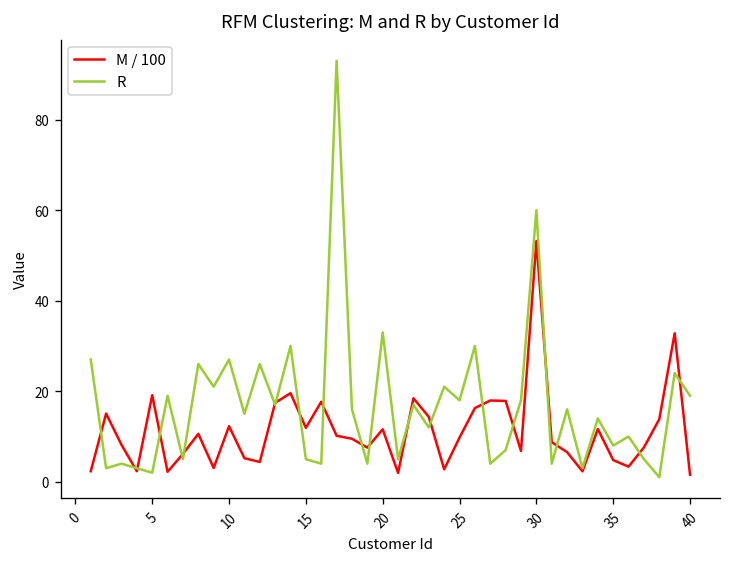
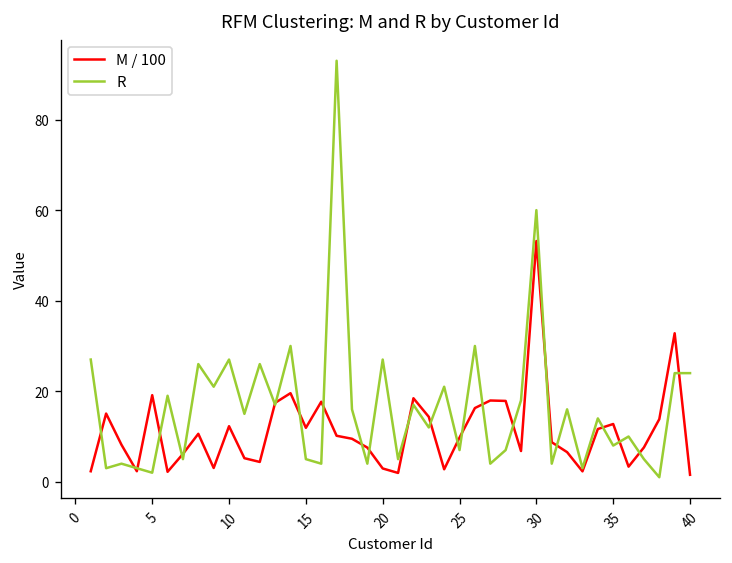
  {
    "M / 100": {
      "5": 19,
      "10": 12,
      "15": 12,
-     "20": 12,
+     "20": 3,
      "25": 10,
      "30": 53,
-     "35": 5,
+     "35": 13,
      "40": 2
    },
    "R": {
      "5": 2,
      "10": 27,
      "15": 5,
-     "20": 33,
-     "25": 18,
+     "20": 27,
+     "25": 7,
      "30": 60,
      "35": 8,
-     "40": 19
+     "40": 24
    }
  }
